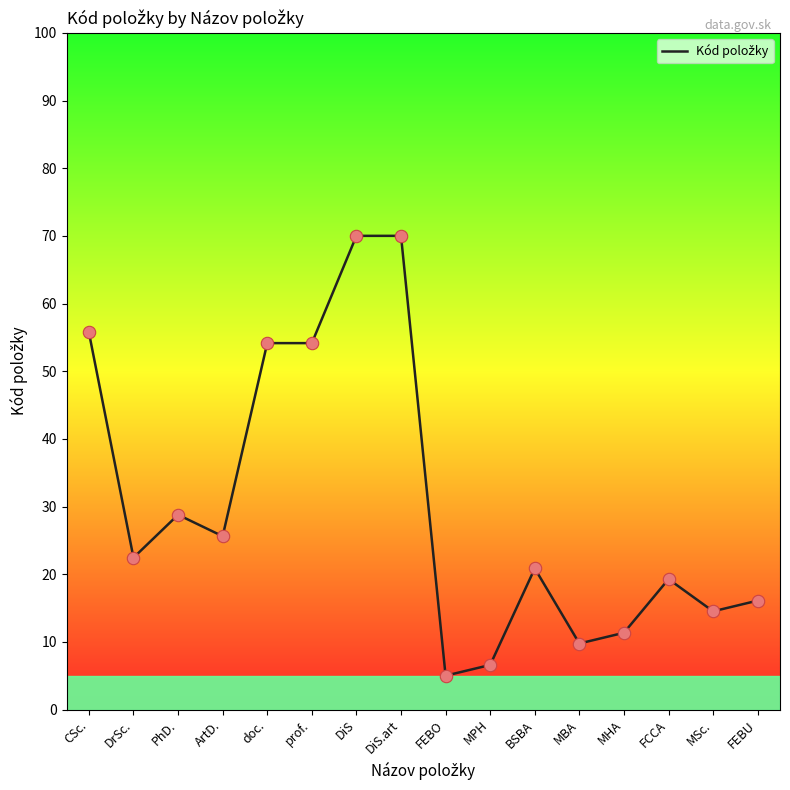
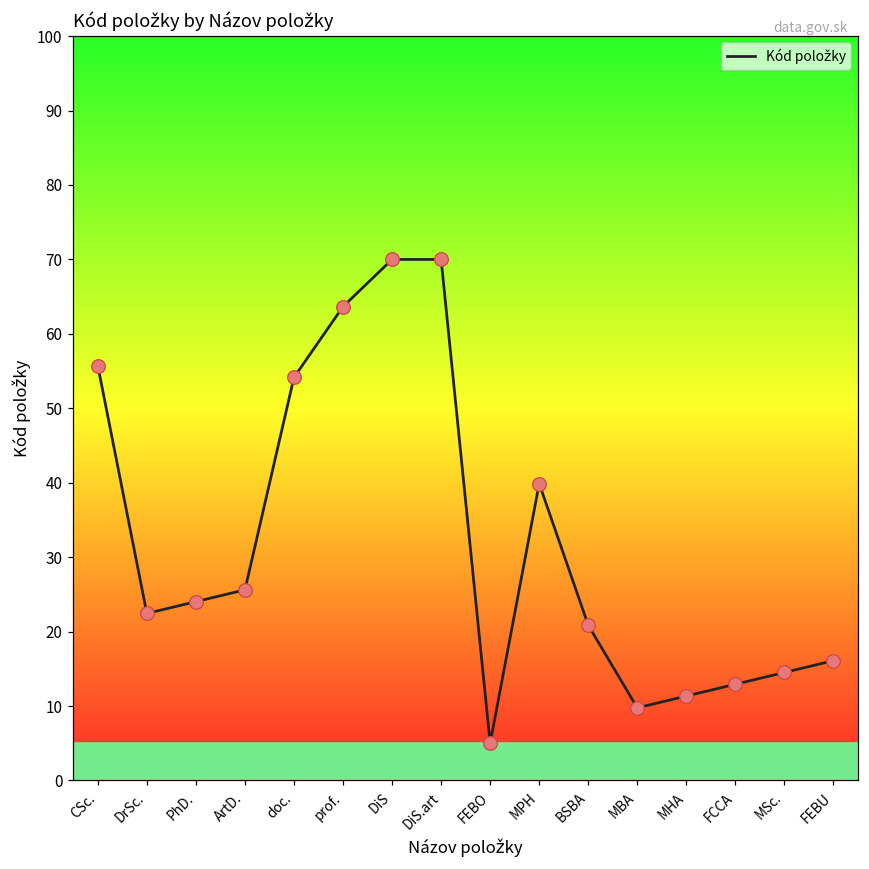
  {
    "CSc.": 56,
    "DrSc.": 22,
-   "PhD.": 29,
+   "PhD.": 24,
    "ArtD.": 26,
    "doc.": 54,
-   "prof.": 54,
+   "prof.": 64,
    "DiS": 70,
    "DiS.art": 70,
-   "MPH": 7,
+   "MPH": 40,
    "BSBA": 21,
    "MBA": 10,
    "MHA": 11,
-   "FCCA": 19,
+   "FCCA": 13,
    "MSc.": 15,
    "FEBU": 16
  }
